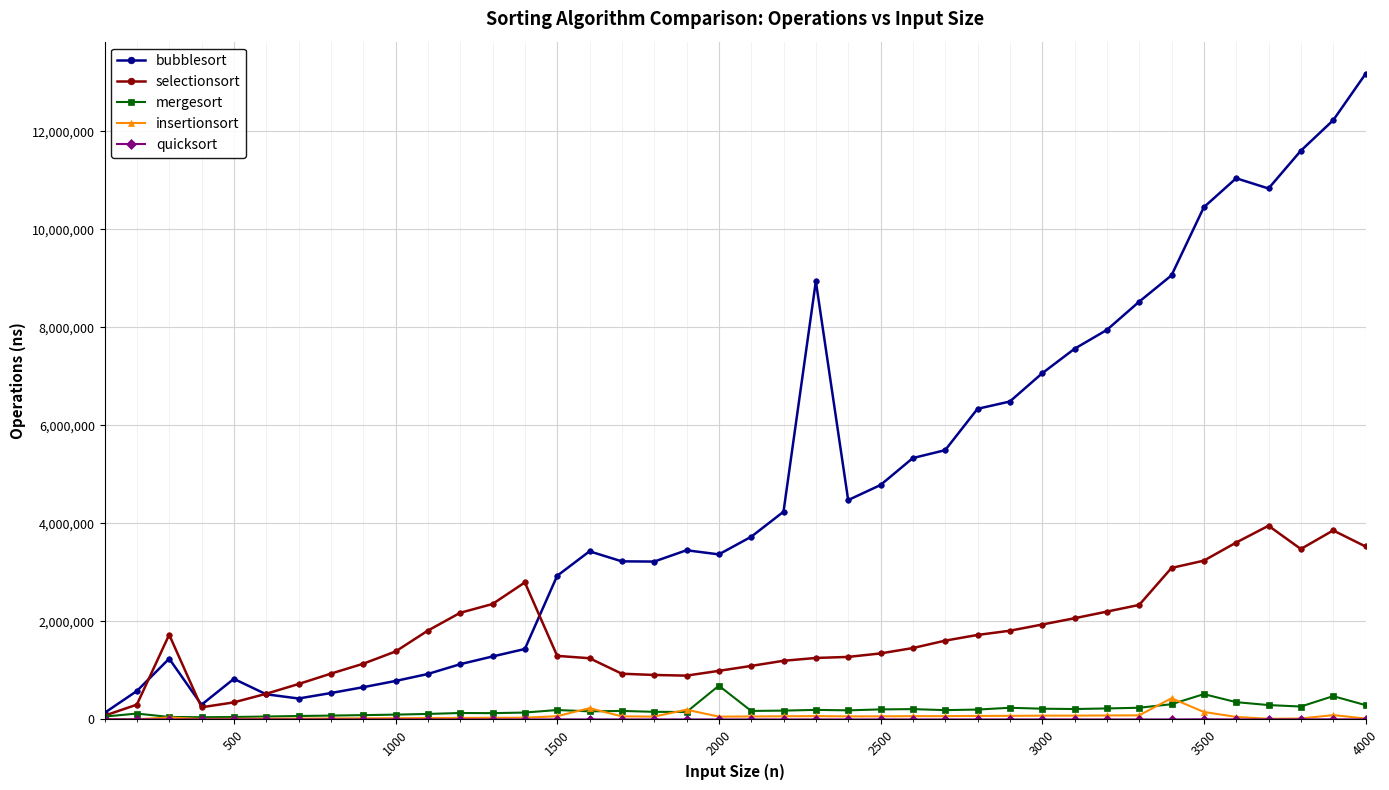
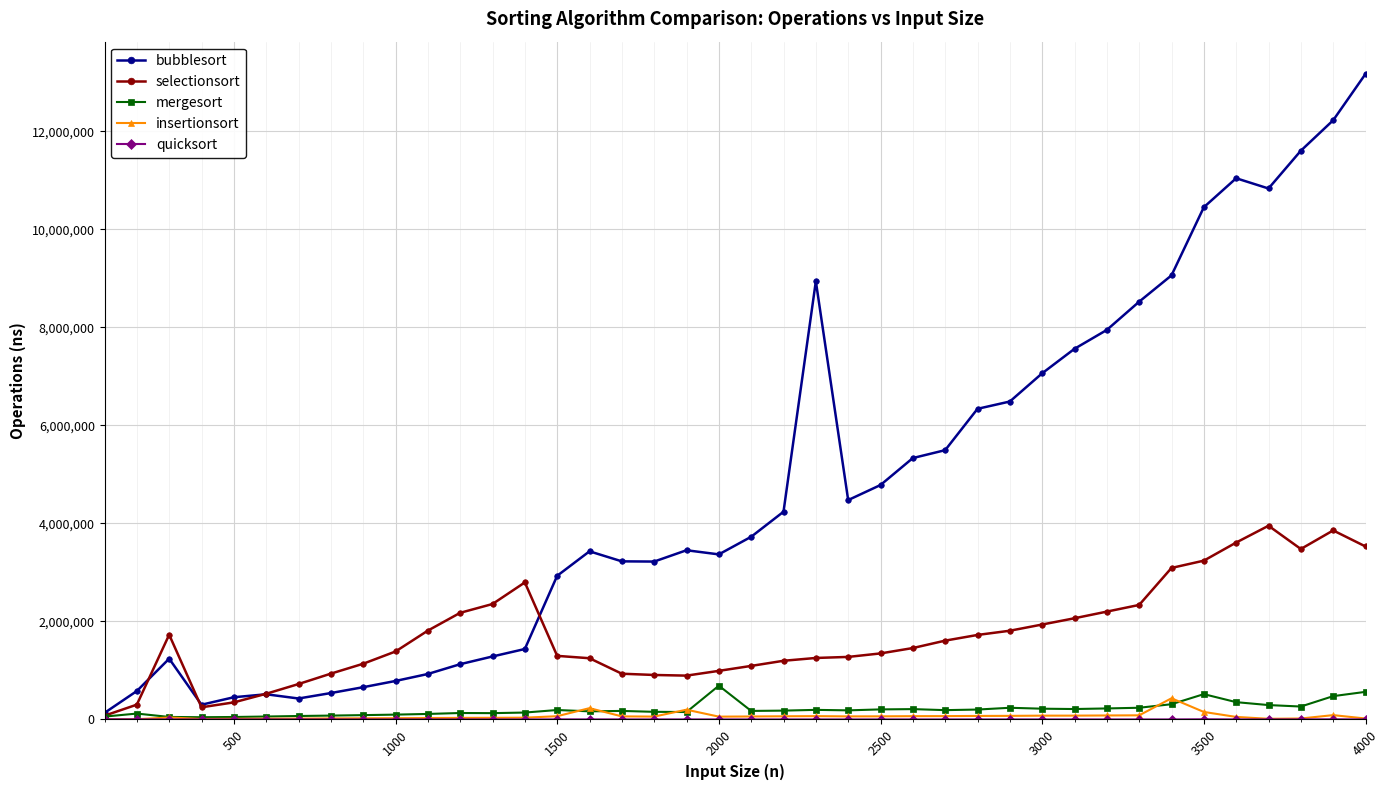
  {
    "bubblesort": {
-     "500": "800,000",
+     "500": "500,000",
      "1000": "800,000",
      "1500": "2,900,000",
      "2000": "3,400,000",
      "2500": "4,800,000",
      "3000": "7,100,000",
      "3500": "10,400,000",
      "4000": "13,200,000"
    },
    "selectionsort": {
      "500": "300,000",
      "1000": "1,400,000",
      "1500": "1,300,000",
      "2000": "1,000,000",
      "2500": "1,300,000",
      "3000": "1,900,000",
      "3500": "3,200,000",
      "4000": "3,500,000"
    },
    "mergesort": {
      "1000": "100,000",
      "1500": "200,000",
      "2000": "700,000",
      "2500": "200,000",
      "3000": "200,000",
      "3500": "500,000",
-     "4000": "300,000"
+     "4000": "600,000"
    },
    "insertionsort": {
      "1500": "100,000",
      "2000": "100,000",
      "2500": "100,000",
      "3000": "100,000",
      "3500": "200,000"
    },
    "quicksort": {
      "1500": "0",
      "2000": "0",
      "2500": "0",
      "3000": "0",
      "3500": "0"
    }
  }
